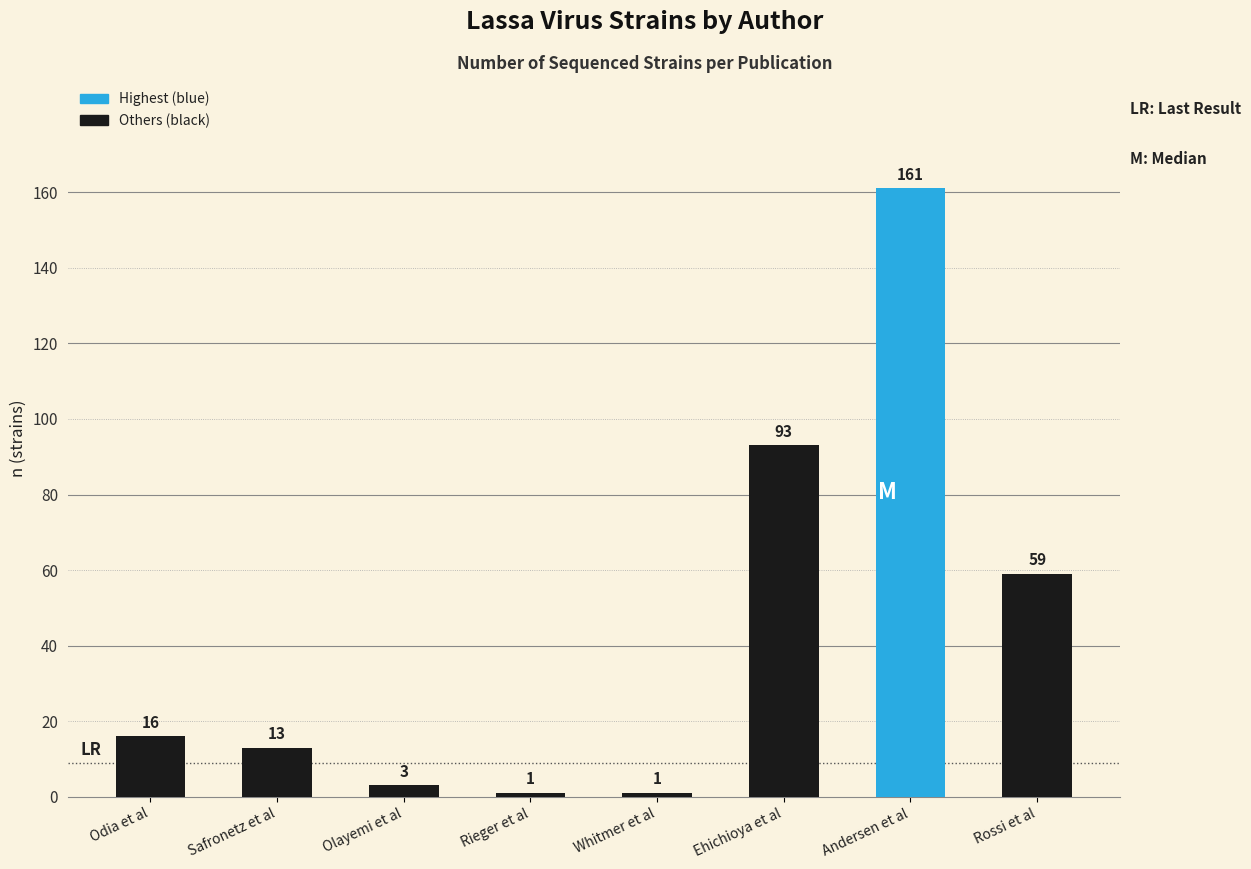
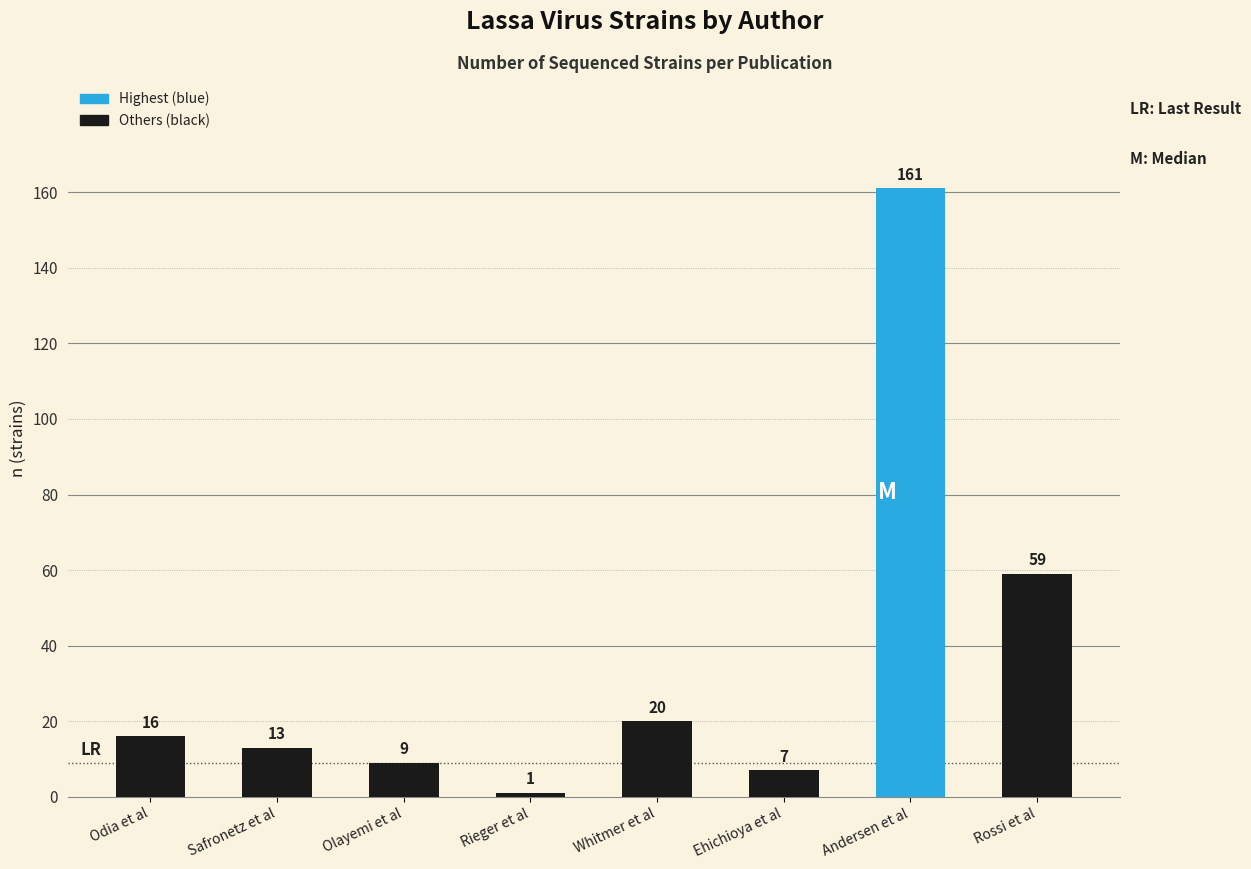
  {
    "Odia et al": 16,
    "Safronetz et al": 13,
-   "Olayemi et al": 3,
+   "Olayemi et al": 9,
    "Rieger et al": 1,
-   "Whitmer et al": 1,
-   "Ehichioya et al": 93,
+   "Whitmer et al": 20,
+   "Ehichioya et al": 7,
    "Andersen et al": 161,
    "Rossi et al": 59
  }
